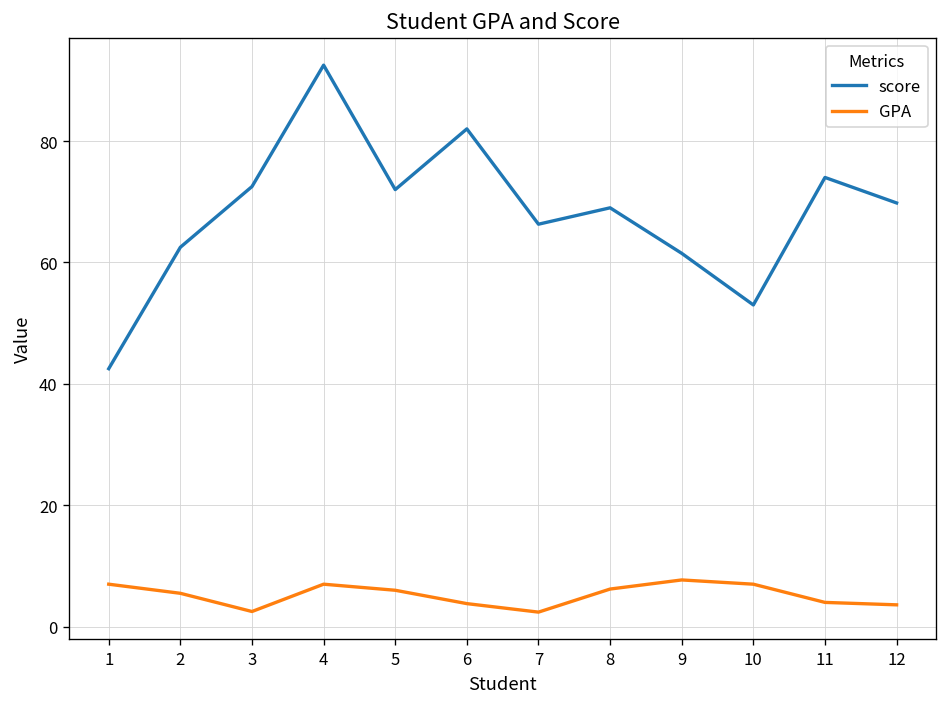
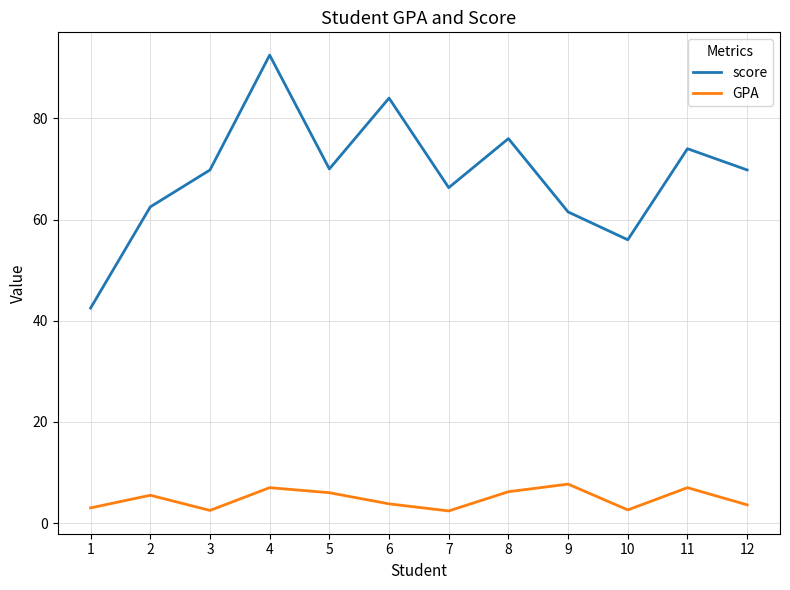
  {
    "score": {
      "1": 43,
      "2": 63,
-     "3": 73,
+     "3": 70,
      "4": 93,
-     "5": 72,
-     "6": 82,
+     "5": 70,
+     "6": 84,
      "7": 66,
-     "8": 69,
+     "8": 76,
      "9": 62,
-     "10": 53,
+     "10": 56,
      "11": 74,
      "12": 70
    },
    "GPA": {
-     "1": 7,
+     "1": 3,
      "2": 6,
      "3": 3,
      "4": 7,
      "5": 6,
      "6": 4,
      "7": 2,
      "8": 6,
      "9": 8,
-     "10": 7,
-     "11": 4,
+     "10": 3,
+     "11": 7,
      "12": 4
    }
  }
